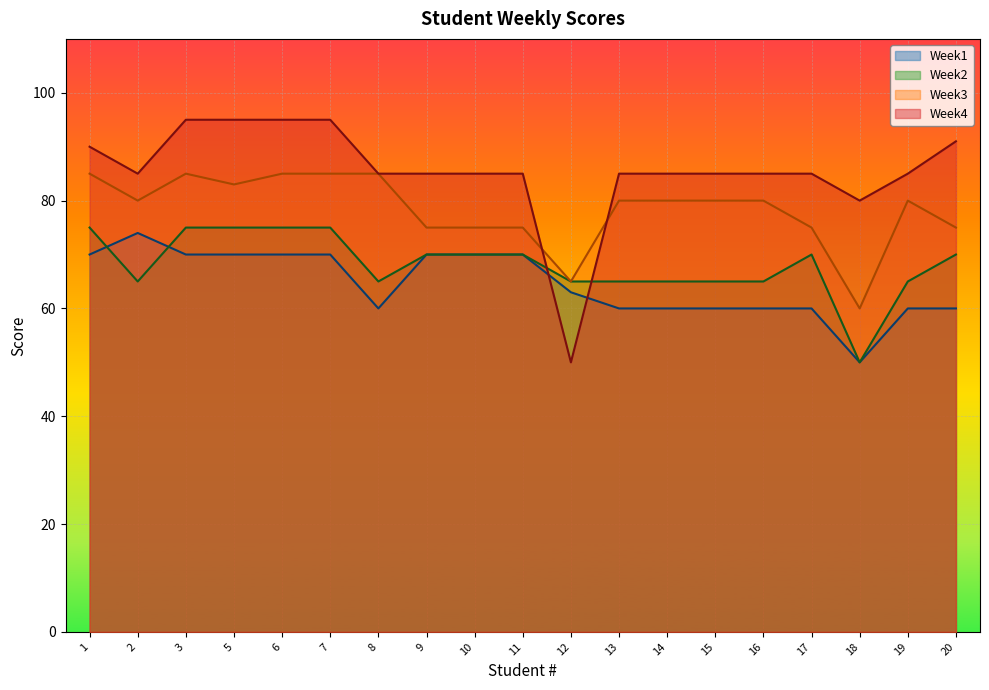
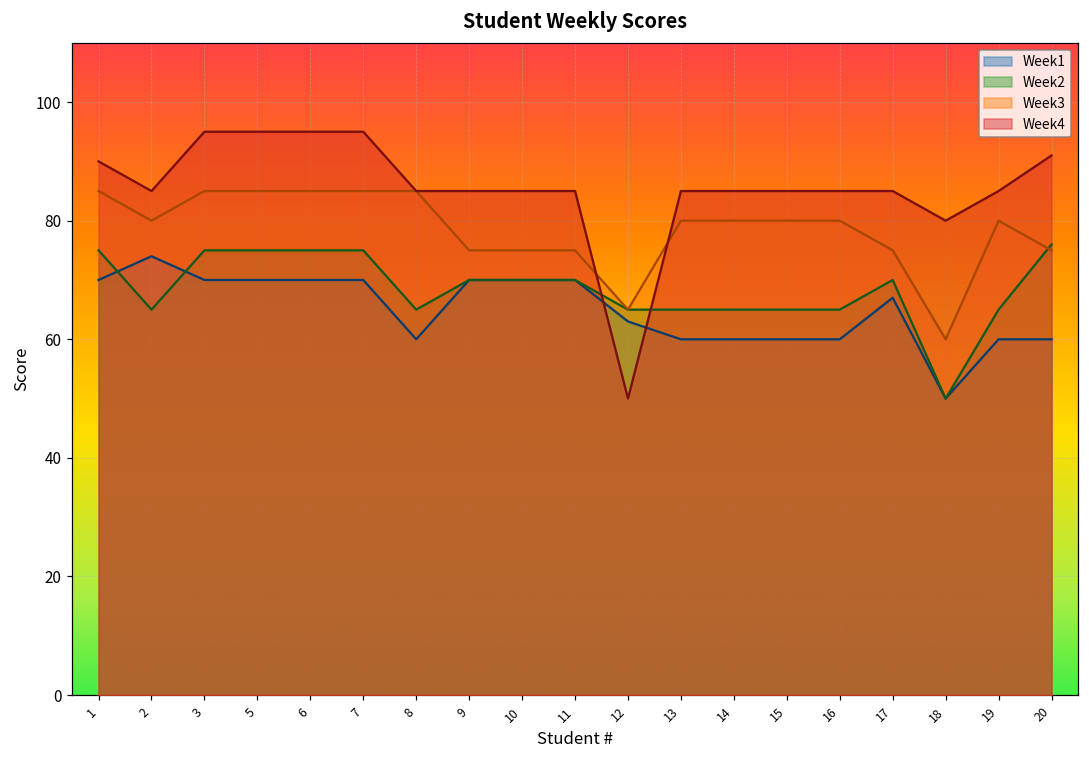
  {
    "Week1": {
      "1": 70,
      "2": 74,
      "3": 70,
      "5": 70,
      "6": 70,
      "7": 70,
      "8": 60,
      "12": 63,
      "13": 60,
      "14": 60,
      "15": 60,
      "16": 60,
-     "17": 60,
+     "17": 67,
      "19": 60,
      "20": 60
    },
    "Week2": {
      "1": 75,
      "2": 65,
      "3": 75,
      "5": 75,
      "6": 75,
      "7": 75,
      "8": 65,
      "13": 65,
      "14": 65,
      "15": 65,
      "16": 65,
      "17": 70,
      "19": 65,
-     "20": 70
+     "20": 76
    },
    "Week3": {
      "1": 85,
      "2": 80,
      "3": 85,
-     "5": 83,
+     "5": 85,
      "6": 85,
      "7": 85,
      "9": 75,
      "10": 75,
      "11": 75,
      "13": 80,
      "14": 80,
      "15": 80,
      "16": 80,
      "17": 75,
      "18": 60,
      "19": 80,
      "20": 75
    },
    "Week4": {
      "1": 90,
      "2": 85,
      "3": 95,
      "5": 95,
      "6": 95,
      "7": 95,
      "9": 85,
      "10": 85,
      "11": 85,
      "12": 50,
      "13": 85,
      "14": 85,
      "15": 85,
      "16": 85,
      "17": 85,
      "18": 80,
      "19": 85,
      "20": 91
    }
  }
